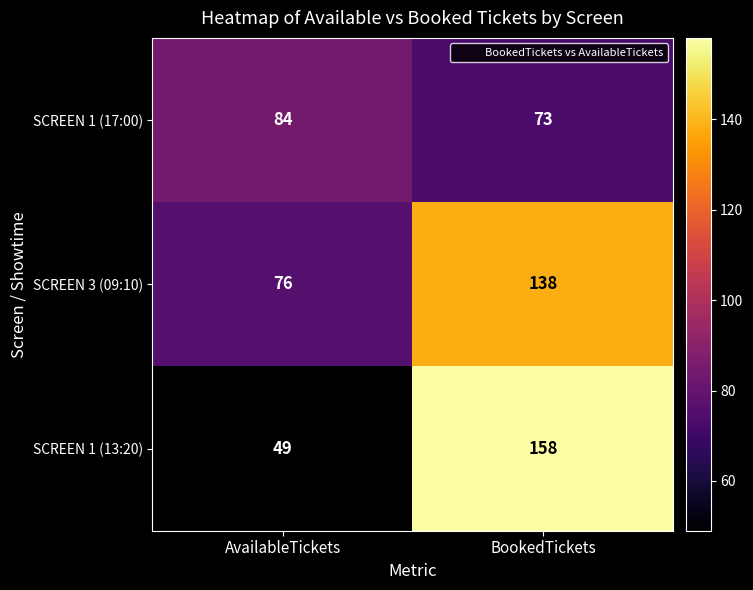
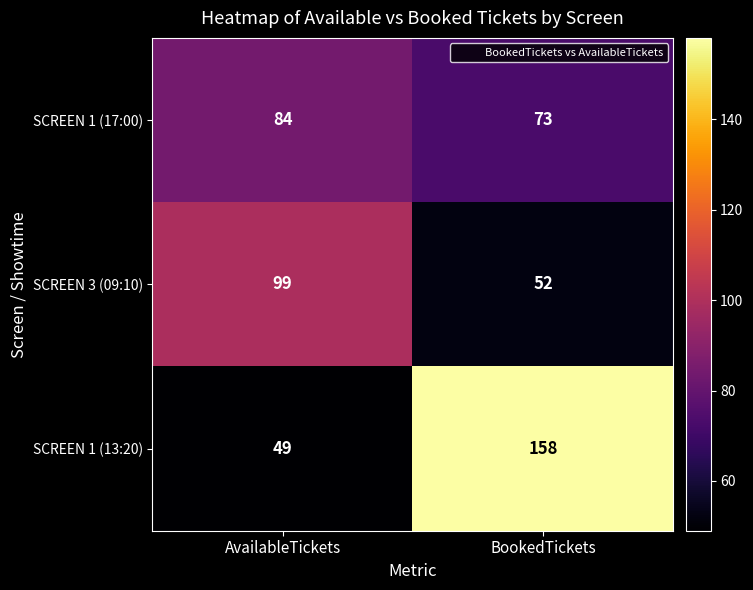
  {
    "SCREEN 1 (17:00)": {
      "AvailableTickets": 84,
      "BookedTickets": 73
    },
    "SCREEN 3 (09:10)": {
-     "AvailableTickets": 76,
-     "BookedTickets": 138
+     "AvailableTickets": 99,
+     "BookedTickets": 52
    },
    "SCREEN 1 (13:20)": {
      "AvailableTickets": 49,
      "BookedTickets": 158
    }
  }
